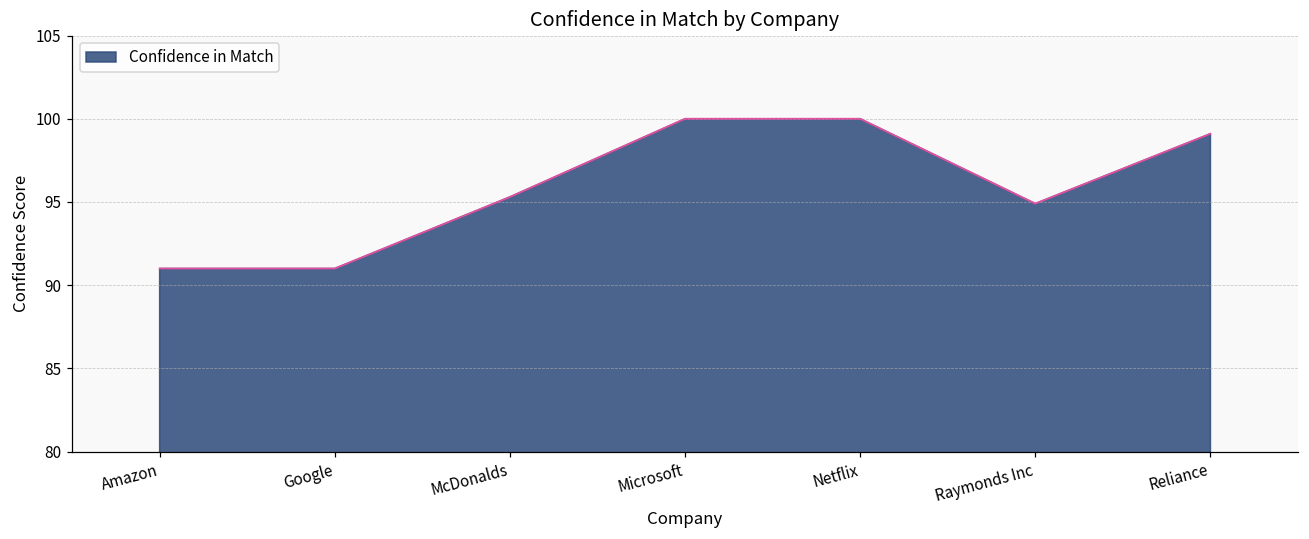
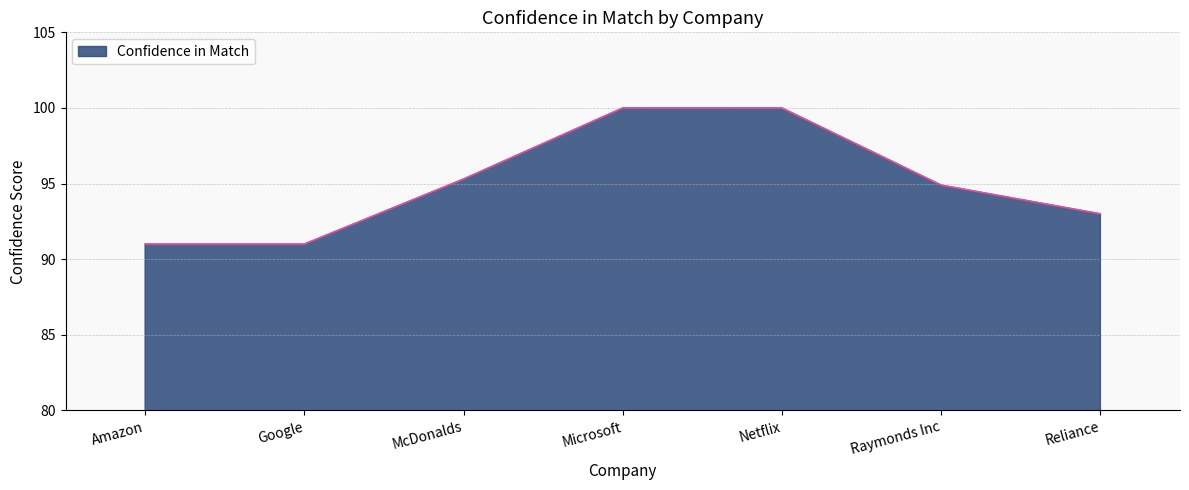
  {
    "Amazon": 91.0,
    "Google": 91.0,
    "McDonalds": 95.3,
    "Microsoft": 100.0,
    "Netflix": 100.0,
    "Raymonds Inc": 94.9,
-   "Reliance": 99.1
+   "Reliance": 93.0
  }
